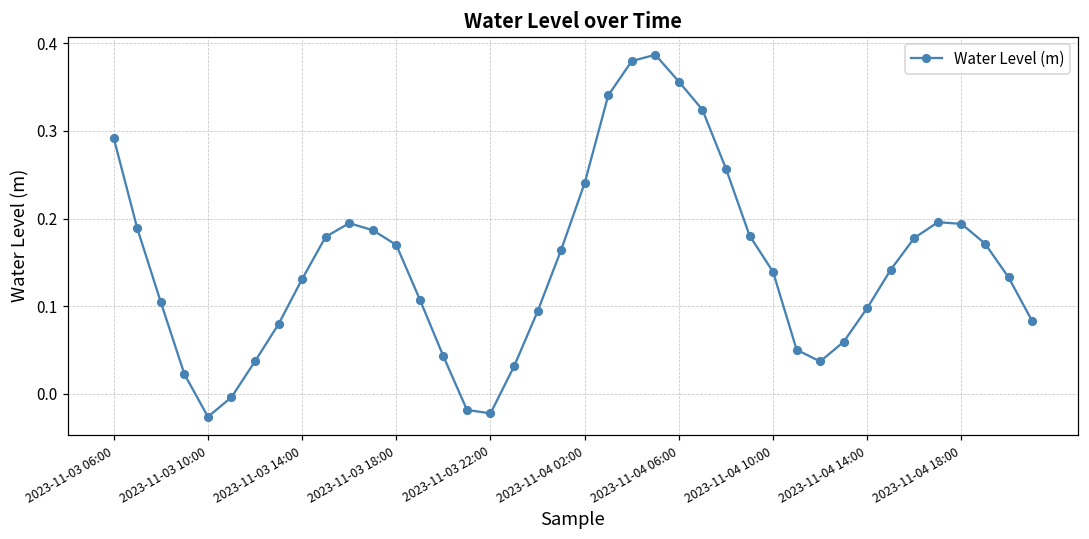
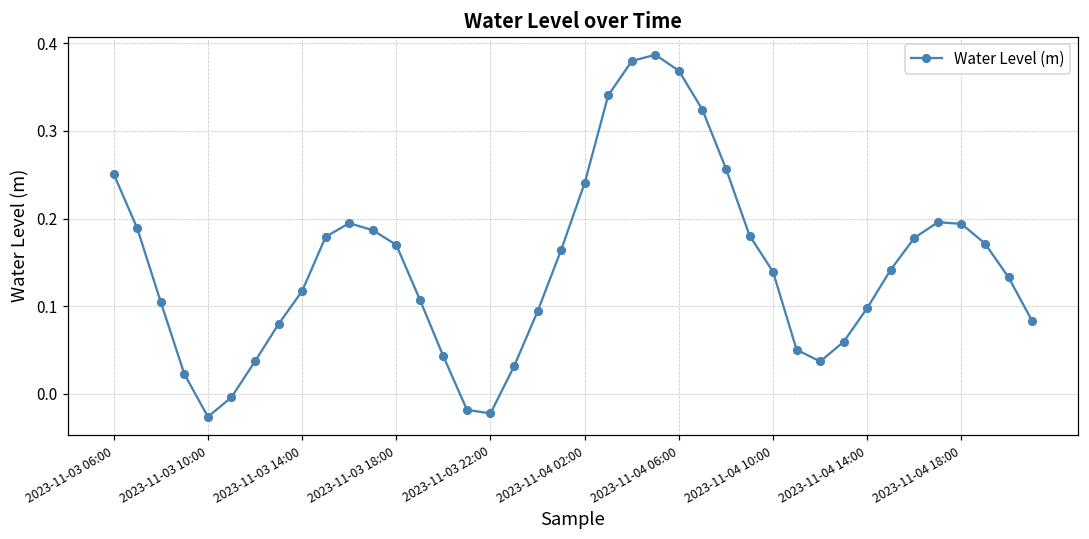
  {
-   "2023-11-03 06:00": 0.29,
+   "2023-11-03 06:00": 0.25,
    "2023-11-03 10:00": -0.03,
-   "2023-11-03 14:00": 0.13,
+   "2023-11-03 14:00": 0.12,
    "2023-11-03 18:00": 0.17,
    "2023-11-03 22:00": -0.02,
    "2023-11-04 02:00": 0.24,
-   "2023-11-04 06:00": 0.36,
+   "2023-11-04 06:00": 0.37,
    "2023-11-04 10:00": 0.14,
    "2023-11-04 14:00": 0.10,
    "2023-11-04 18:00": 0.19
  }
